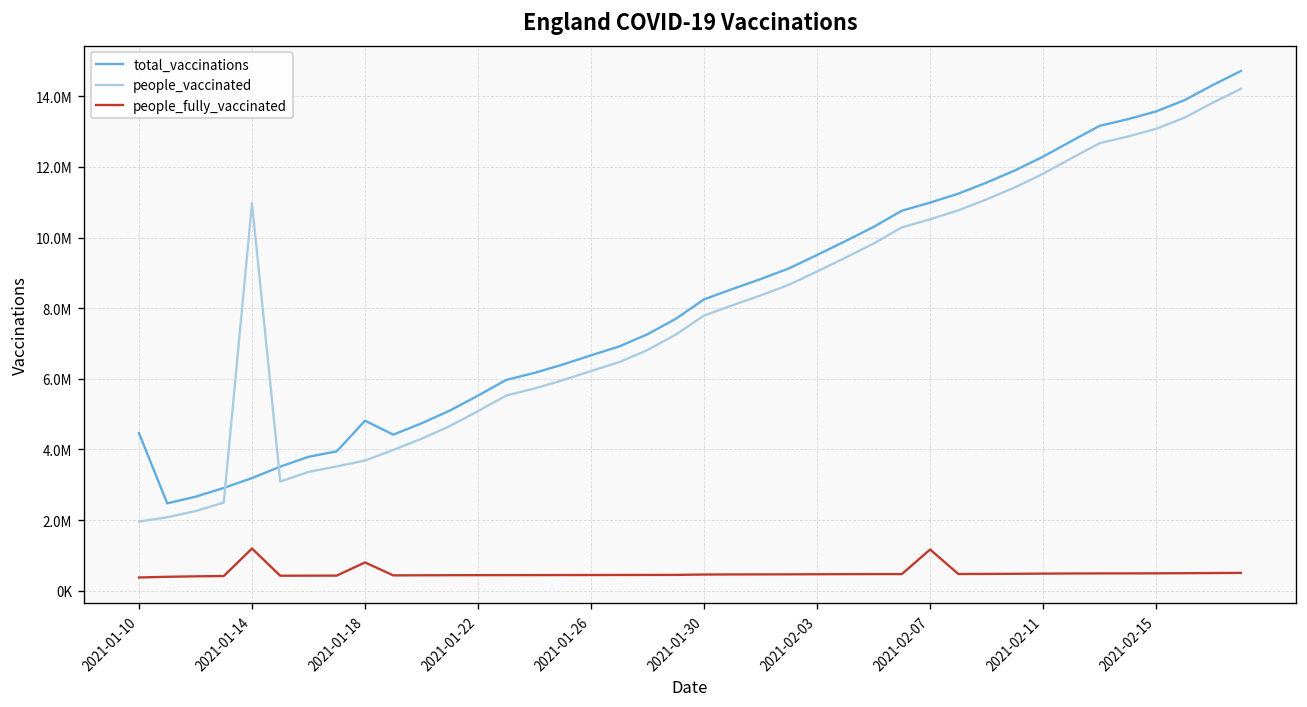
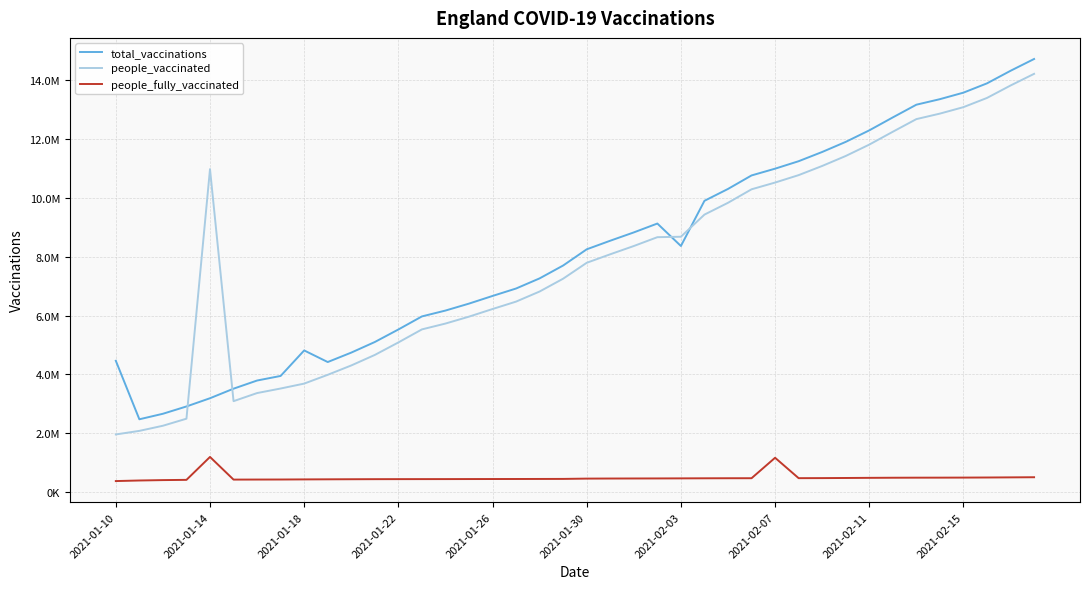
  {
    "total_vaccinations": {
      "2021-01-10": 4500000,
      "2021-01-14": 3200000,
      "2021-01-18": 4800000,
      "2021-01-22": 5500000,
      "2021-01-26": 6700000,
      "2021-01-30": 8300000,
-     "2021-02-03": 9500000,
+     "2021-02-03": 8400000,
      "2021-02-07": 11000000,
      "2021-02-11": 12300000,
      "2021-02-15": 13600000
    },
    "people_vaccinated": {
      "2021-01-10": 2000000,
      "2021-01-14": 11000000,
      "2021-01-18": 3700000,
      "2021-01-22": 5100000,
      "2021-01-26": 6200000,
      "2021-01-30": 7800000,
-     "2021-02-03": 9000000,
+     "2021-02-03": 8700000,
      "2021-02-07": 10500000,
      "2021-02-11": 11800000,
      "2021-02-15": 13100000
    },
    "people_fully_vaccinated": {
      "2021-01-10": 400000,
      "2021-01-14": 1200000,
-     "2021-01-18": 800000,
+     "2021-01-18": 400000,
      "2021-01-22": 400000,
      "2021-01-26": 400000,
      "2021-01-30": 500000,
      "2021-02-03": 500000,
      "2021-02-07": 1200000,
      "2021-02-11": 500000,
      "2021-02-15": 500000
    }
  }
